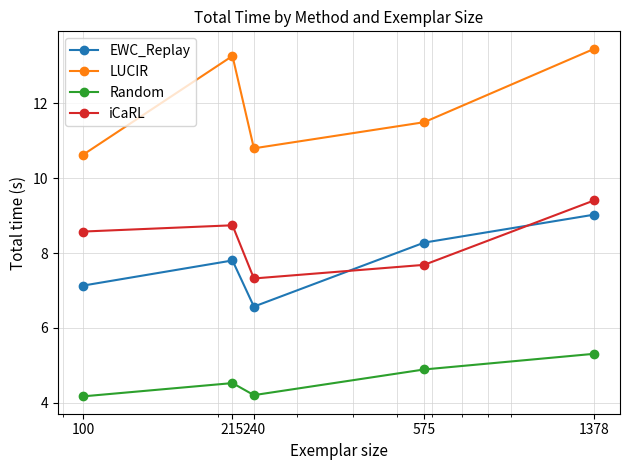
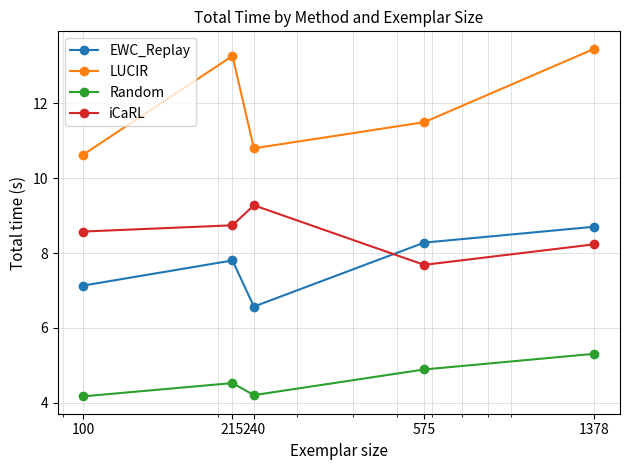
  {
    "EWC_Replay": {
      "100": 7.1,
      "215": 7.8,
      "240": 6.6,
      "575": 8.3,
-     "1378": 9.0
+     "1378": 8.7
    },
    "LUCIR": {
      "100": 10.6,
      "215": 13.3,
      "240": 10.8,
      "575": 11.5,
      "1378": 13.5
    },
    "Random": {
      "100": 4.2,
      "215": 4.5,
      "240": 4.2,
      "575": 4.9,
      "1378": 5.3
    },
    "iCaRL": {
      "100": 8.6,
      "215": 8.7,
-     "240": 7.3,
+     "240": 9.3,
      "575": 7.7,
-     "1378": 9.4
+     "1378": 8.2
    }
  }
